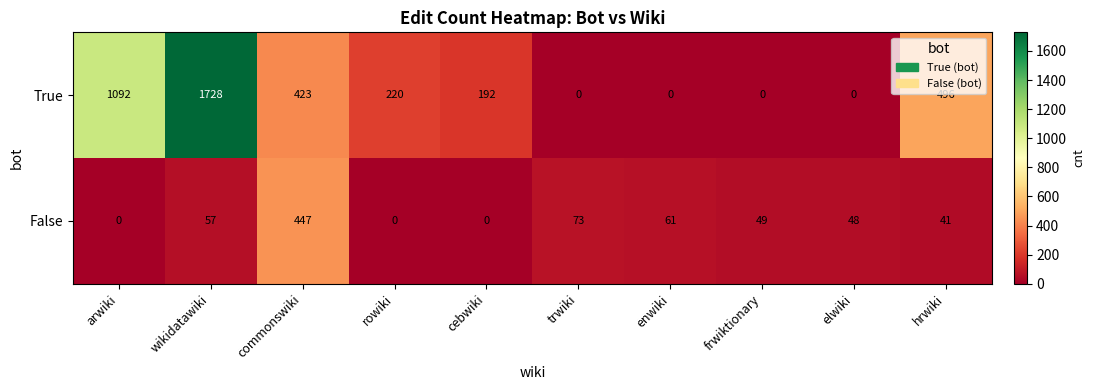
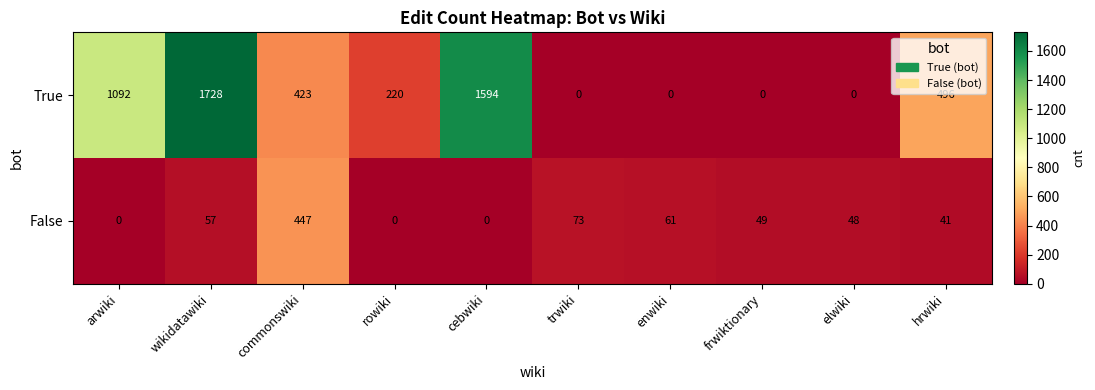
  {
    "True": {
      "arwiki": 1092,
      "wikidatawiki": 1728,
      "commonswiki": 423,
      "rowiki": 220,
-     "cebwiki": 192,
+     "cebwiki": 1594,
      "trwiki": 0,
      "enwiki": 0,
      "frwiktionary": 0,
      "elwiki": 0
    },
    "False": {
      "arwiki": 0,
      "wikidatawiki": 57,
      "commonswiki": 447,
      "rowiki": 0,
      "cebwiki": 0,
      "trwiki": 73,
      "enwiki": 61,
      "frwiktionary": 49,
      "elwiki": 48,
      "hrwiki": 41
    }
  }
